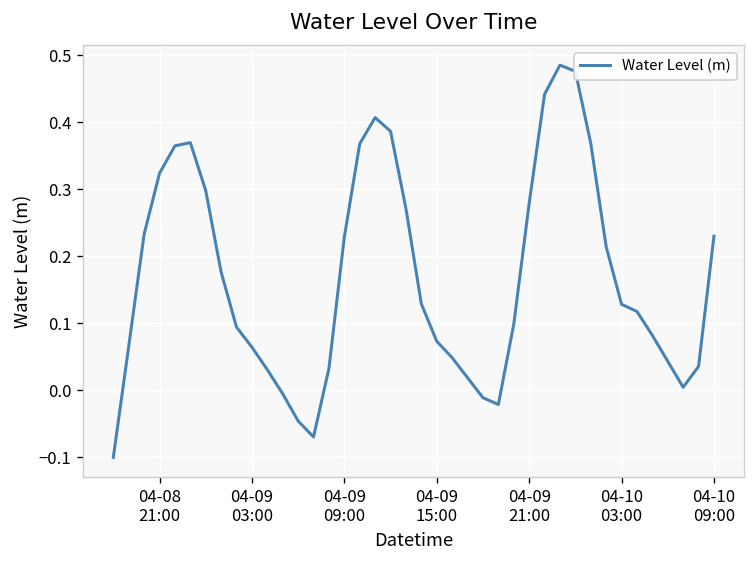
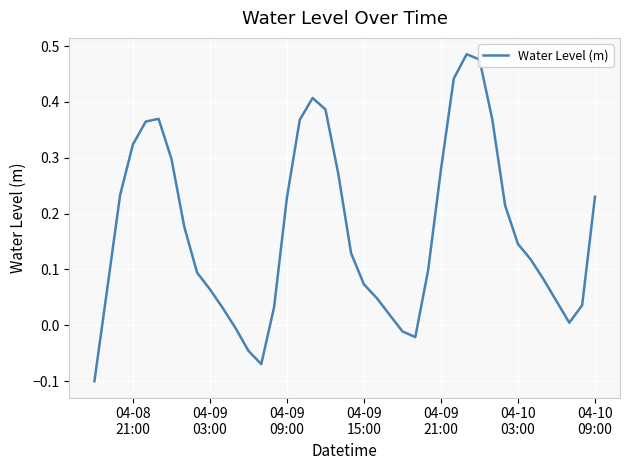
  {
    "04-08 21:00": 0.32,
    "04-09 03:00": 0.06,
    "04-09 09:00": 0.23,
    "04-09 15:00": 0.07,
    "04-09 21:00": 0.28,
-   "04-10 03:00": 0.13,
+   "04-10 03:00": 0.15,
    "04-10 09:00": 0.23
  }
